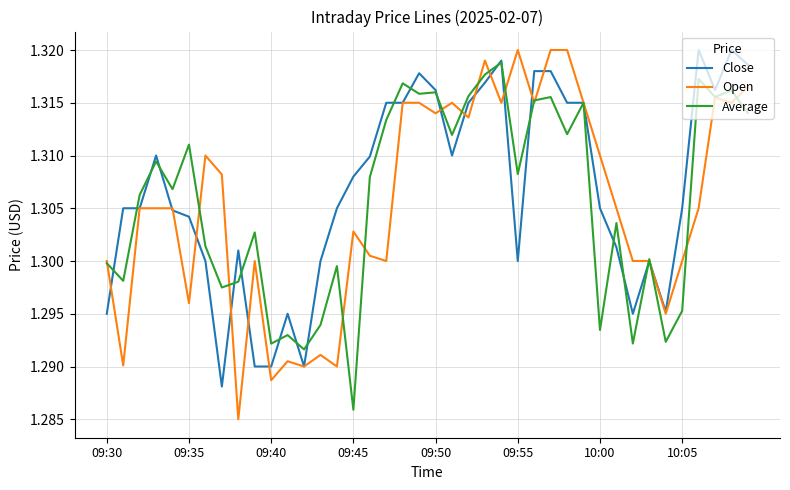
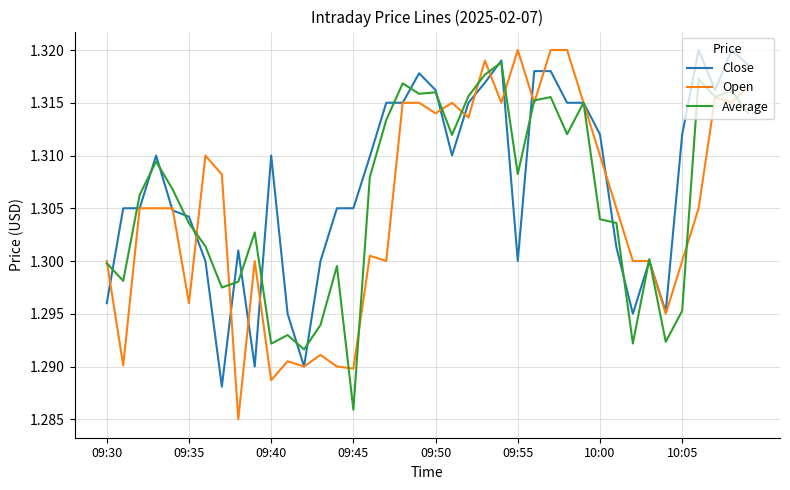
  {
    "Close": {
-     "09:30": 1.295,
+     "09:30": 1.296,
      "09:35": 1.304,
-     "09:40": 1.29,
-     "09:45": 1.308,
+     "09:40": 1.31,
+     "09:45": 1.305,
      "09:55": 1.300,
-     "10:00": 1.305,
-     "10:05": 1.305
+     "10:00": 1.312,
+     "10:05": 1.312
    },
    "Open": {
      "09:35": 1.2960,
      "09:40": 1.2887,
-     "09:45": 1.3028,
+     "09:45": 1.2898,
      "09:50": 1.3140,
      "09:55": 1.3200,
      "10:00": 1.3100,
      "10:05": 1.3000
    },
    "Average": {
-     "09:35": 1.3110,
+     "09:35": 1.3036,
      "09:40": 1.2922,
      "09:45": 1.2859,
      "09:55": 1.3082,
-     "10:00": 1.2935,
+     "10:00": 1.3040,
      "10:05": 1.2953
    }
  }
